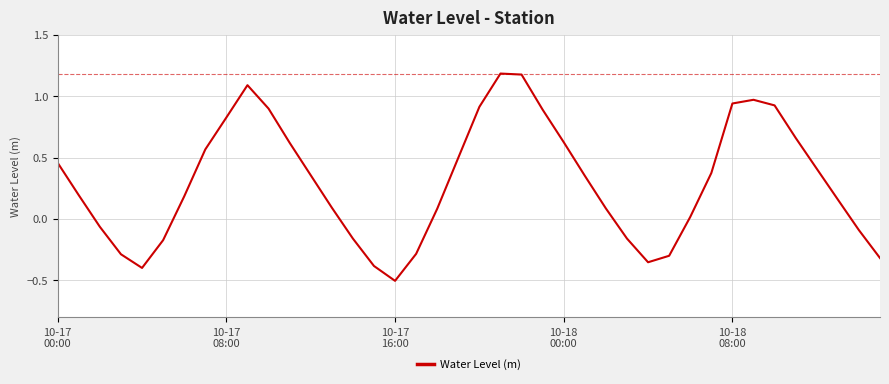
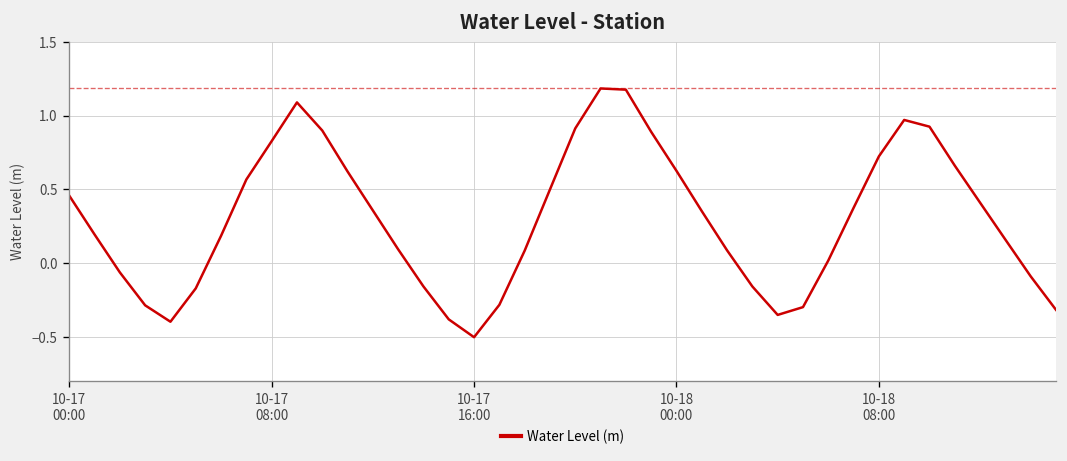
  {
    "10-17 00:00": 0.46,
    "10-17 08:00": 0.83,
    "10-17 16:00": -0.50,
    "10-18 00:00": 0.63,
-   "10-18 08:00": 0.94
+   "10-18 08:00": 0.72
  }
